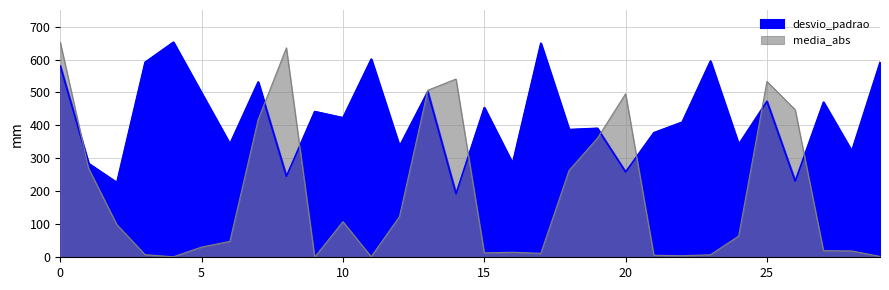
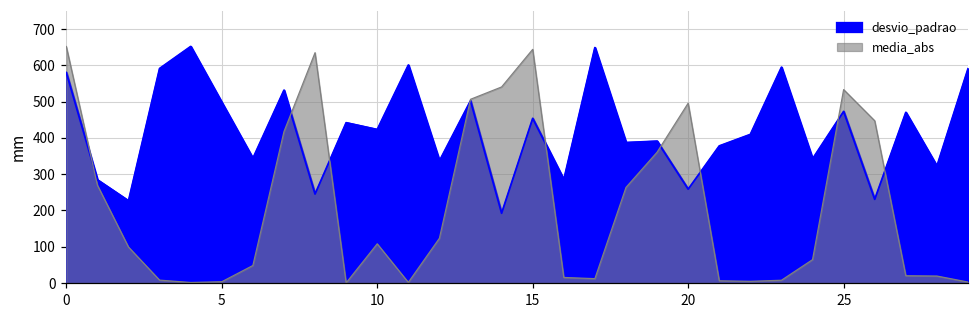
  {
    "desvio_padrao": {
      "0": 580,
      "5": 500,
      "10": 420,
      "15": 450,
      "20": 260,
      "25": 470
    },
    "media_abs": {
      "0": 650,
-     "5": 30,
+     "5": 0,
      "10": 110,
-     "15": 10,
+     "15": 640,
      "20": 500,
      "25": 530
    }
  }
